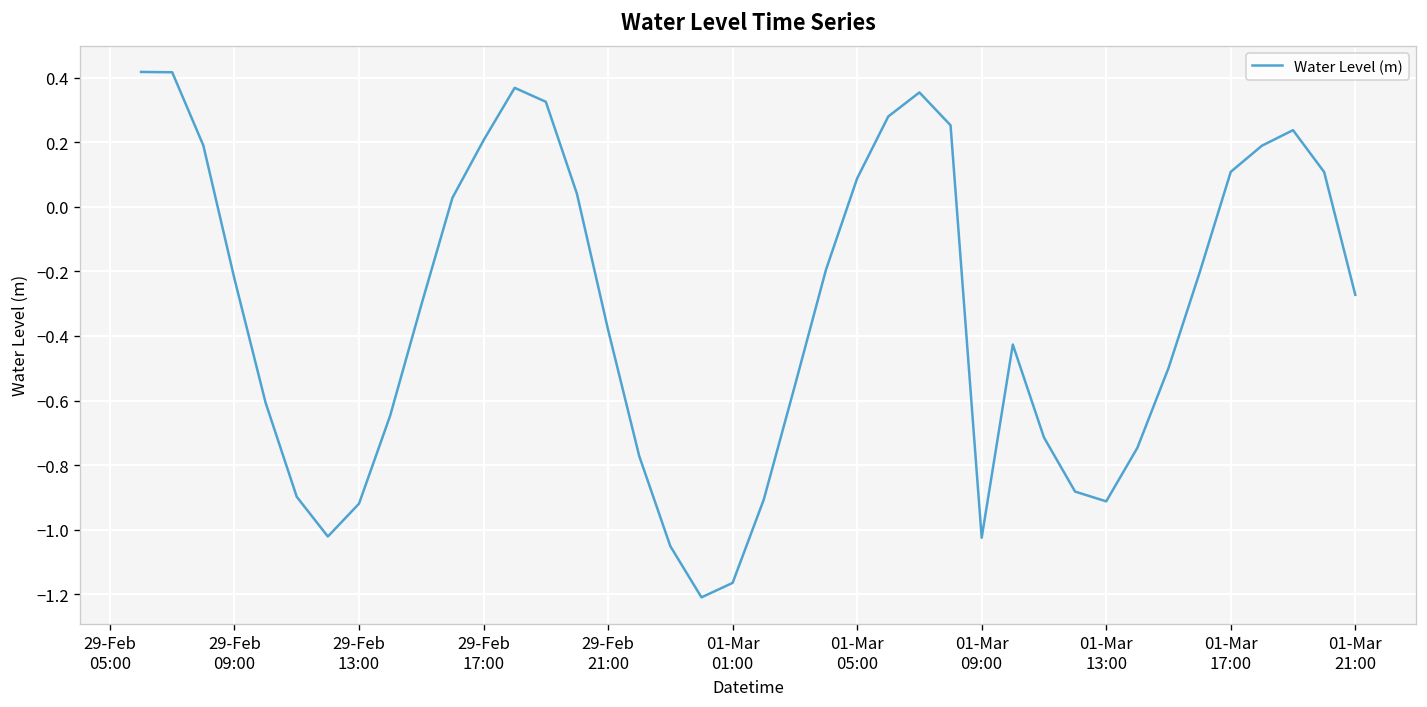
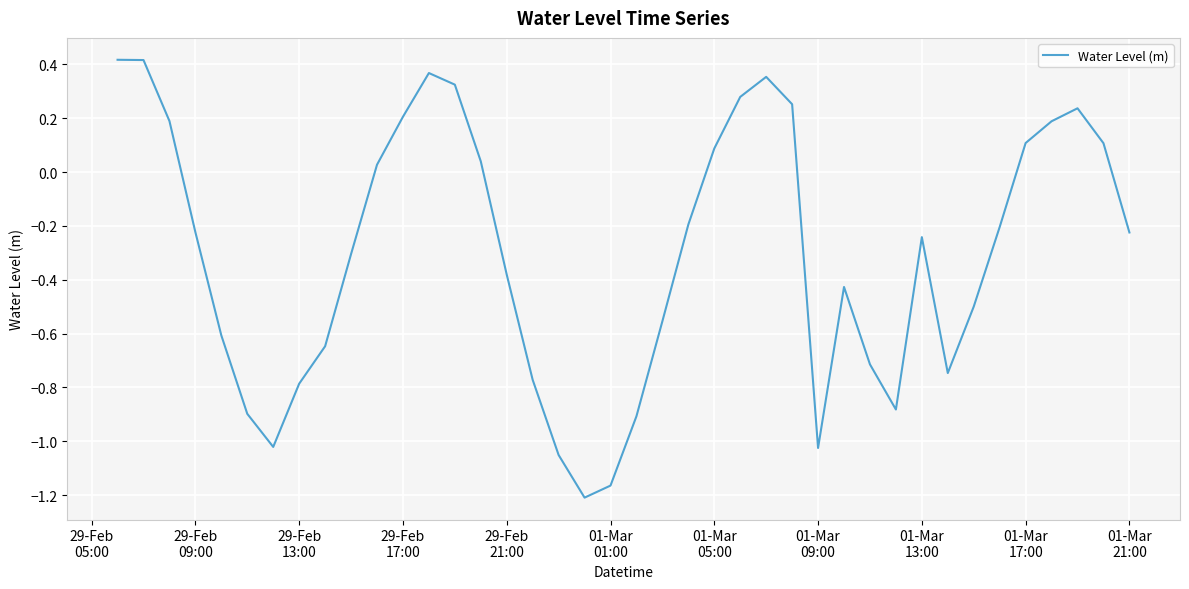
  {
    "29-Feb 09:00": -0.22,
-   "29-Feb 13:00": -0.92,
+   "29-Feb 13:00": -0.79,
    "29-Feb 17:00": 0.21,
    "29-Feb 21:00": -0.38,
    "01-Mar 01:00": -1.16,
    "01-Mar 05:00": 0.09,
    "01-Mar 09:00": -1.02,
-   "01-Mar 13:00": -0.91,
+   "01-Mar 13:00": -0.24,
    "01-Mar 17:00": 0.11,
-   "01-Mar 21:00": -0.27
+   "01-Mar 21:00": -0.22
  }
